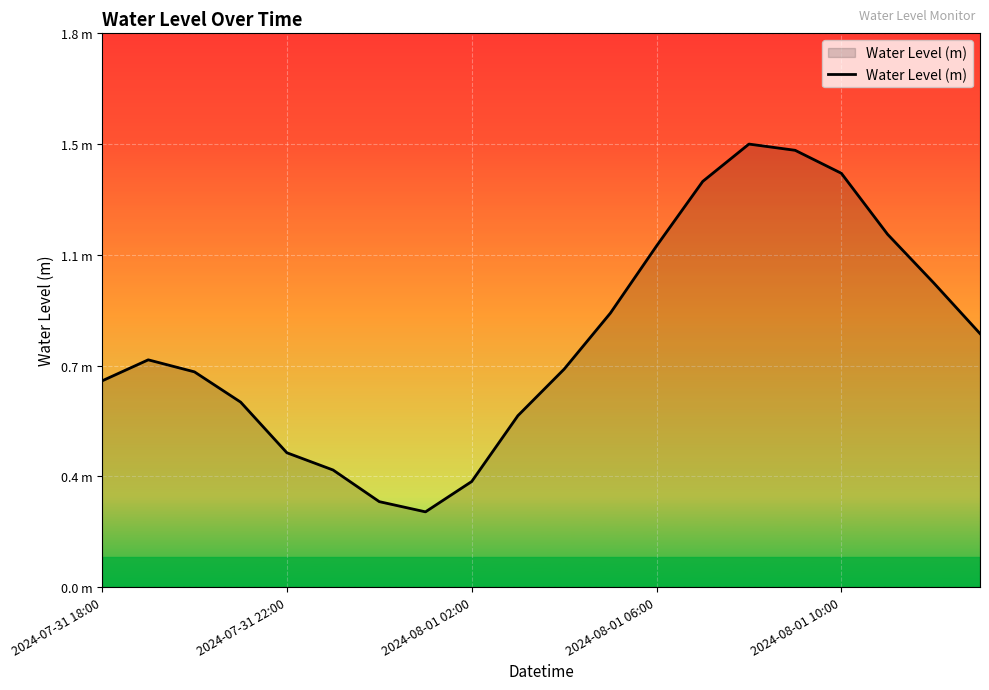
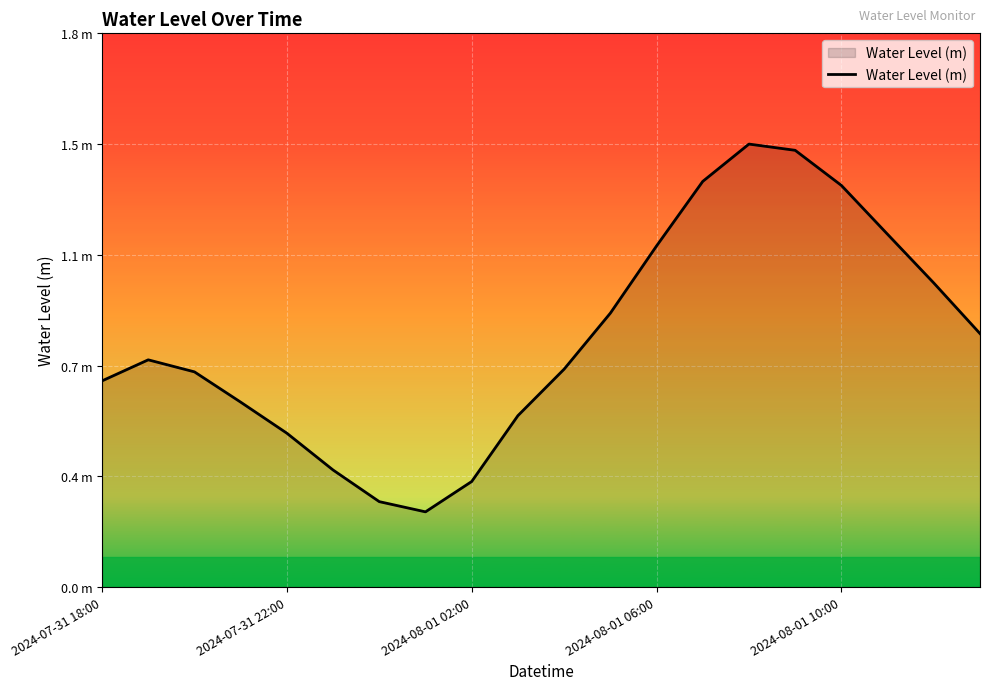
  {
    "2024-07-31 18:00": "0.69 m",
-   "2024-07-31 22:00": "0.45 m",
+   "2024-07-31 22:00": "0.51 m",
    "2024-08-01 02:00": "0.35 m",
    "2024-08-01 06:00": "1.14 m",
-   "2024-08-01 10:00": "1.38 m"
+   "2024-08-01 10:00": "1.34 m"
  }
